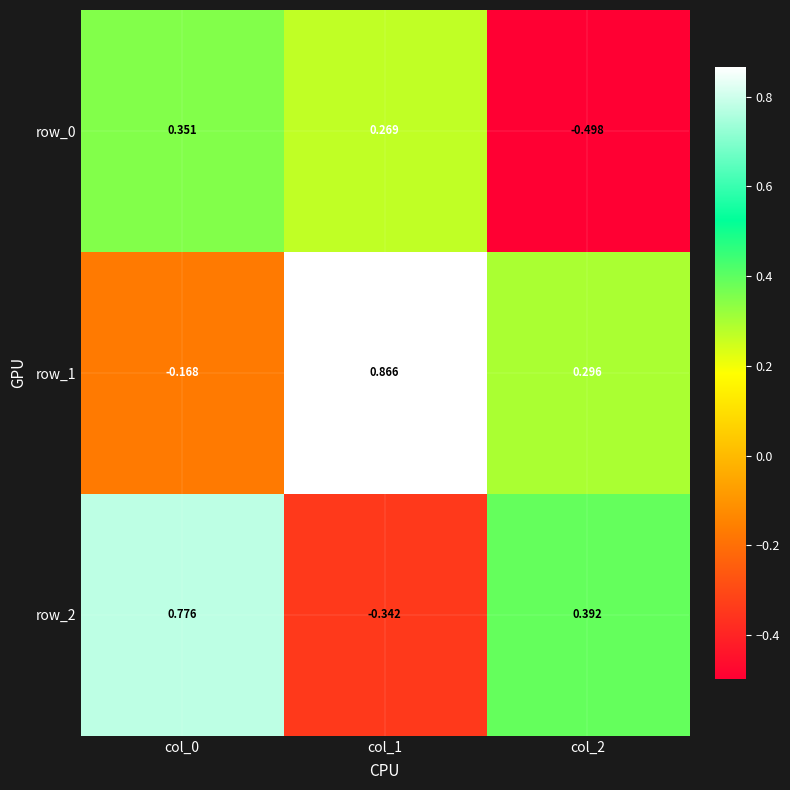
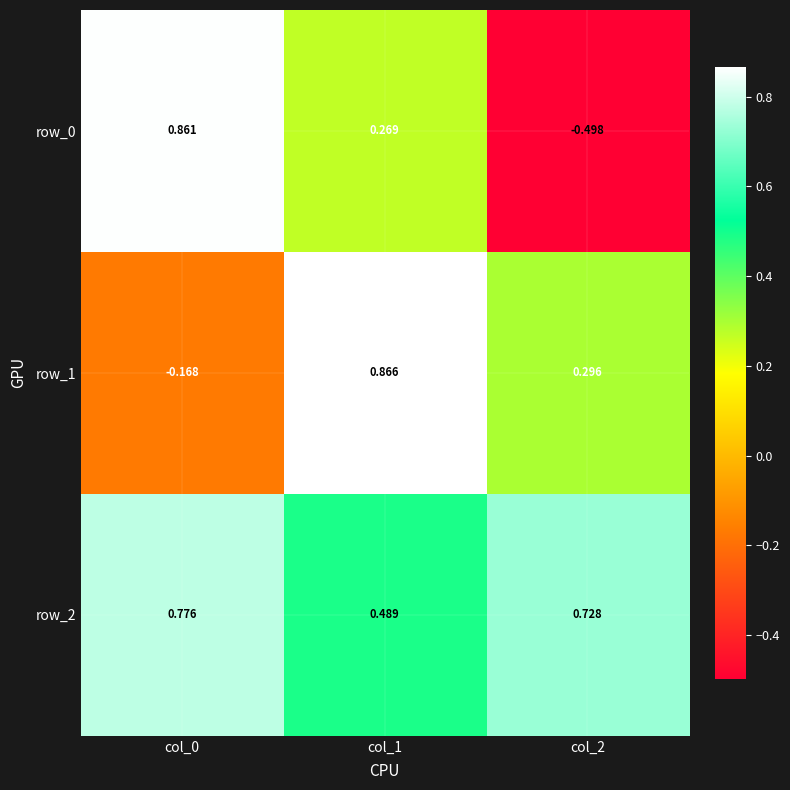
  {
    "row_0": {
-     "col_0": 0.351,
+     "col_0": 0.861,
      "col_1": 0.269,
      "col_2": -0.498
    },
    "row_1": {
      "col_0": -0.168,
      "col_1": 0.866,
      "col_2": 0.296
    },
    "row_2": {
      "col_0": 0.776,
-     "col_1": -0.342,
-     "col_2": 0.392
+     "col_1": 0.489,
+     "col_2": 0.728
    }
  }
